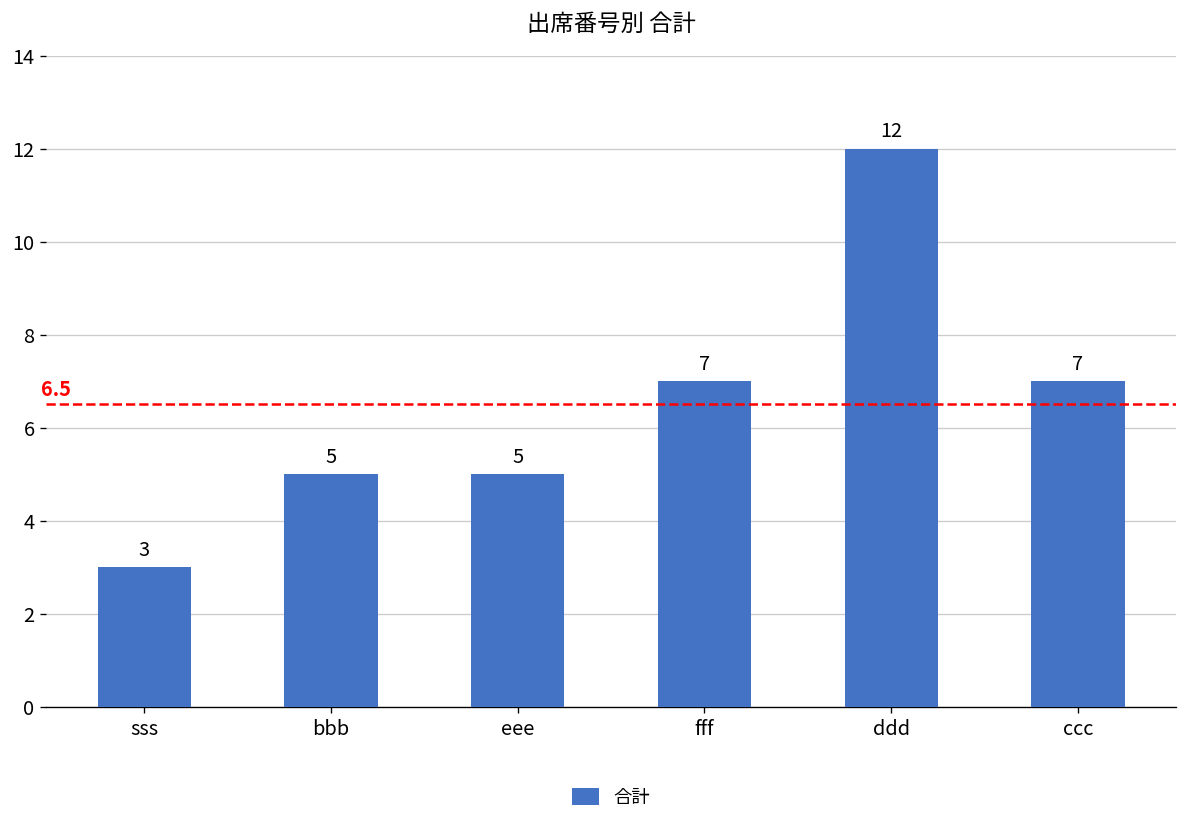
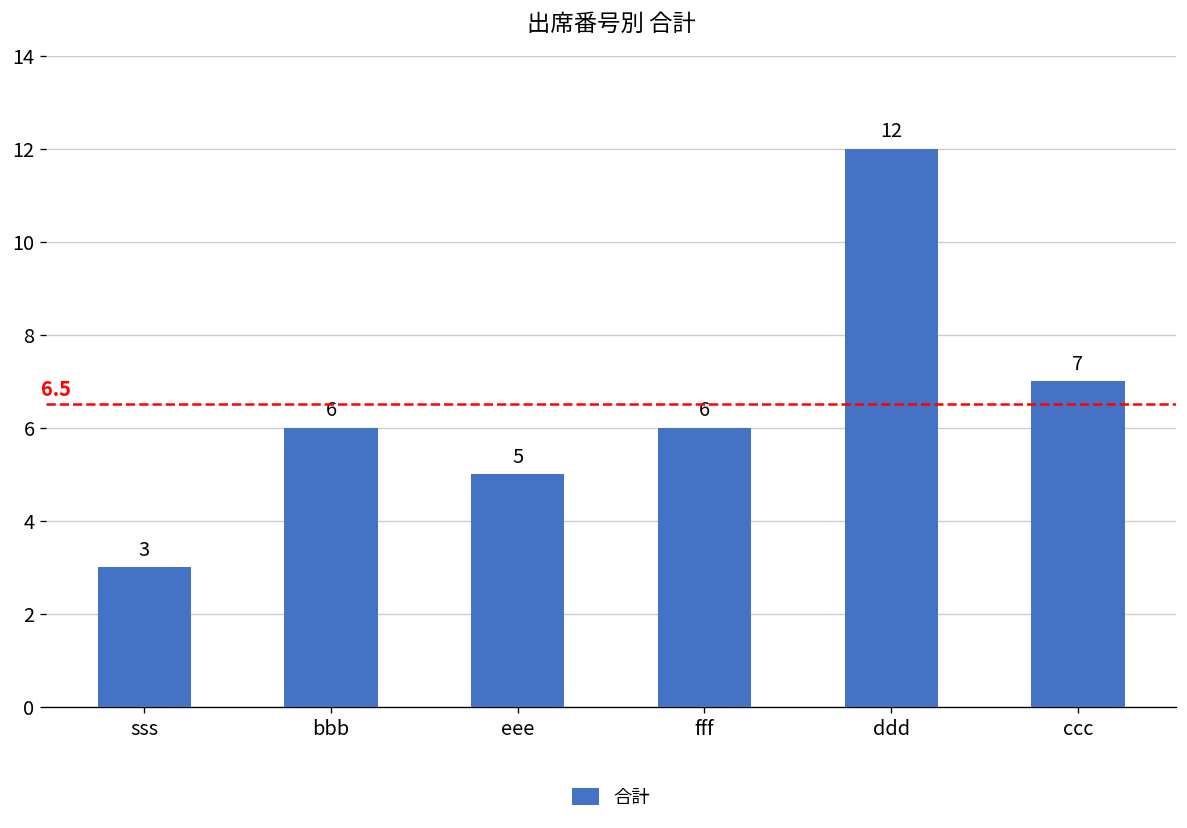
  {
    "sss": 3,
-   "bbb": 5,
+   "bbb": 6,
    "eee": 5,
-   "fff": 7,
+   "fff": 6,
    "ddd": 12,
    "ccc": 7
  }
